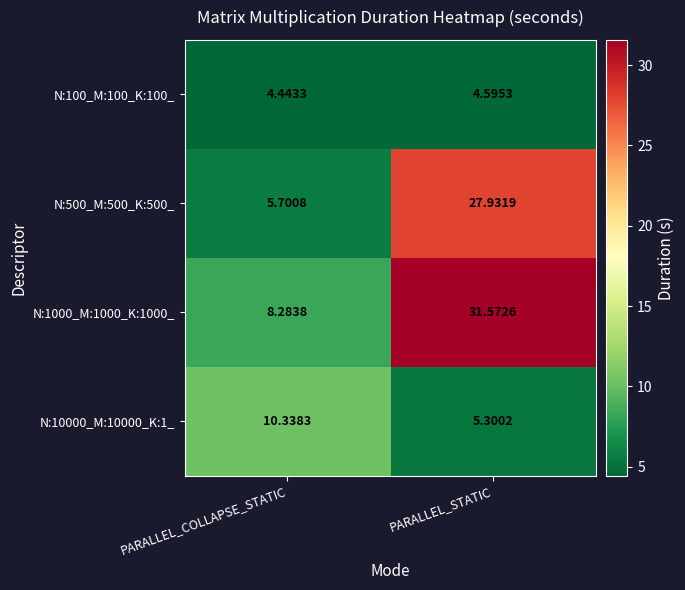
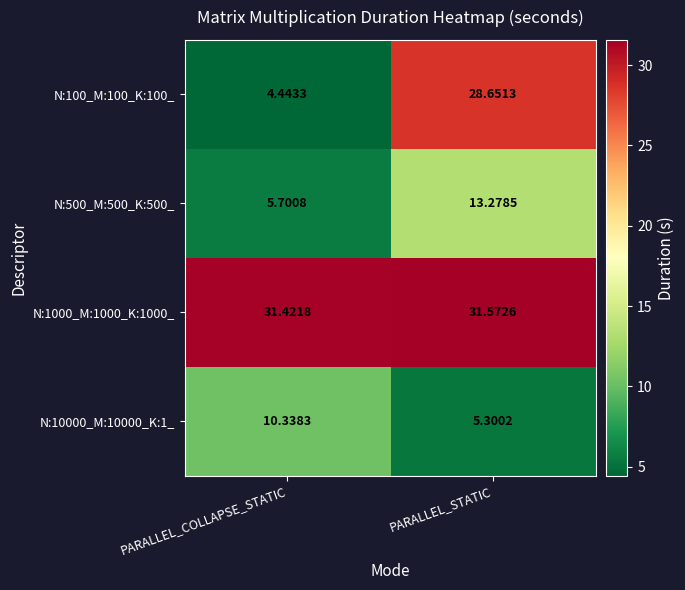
  {
    "N:100_M:100_K:100_": {
      "PARALLEL_COLLAPSE_STATIC": 4.4433,
-     "PARALLEL_STATIC": 4.5953
+     "PARALLEL_STATIC": 28.6513
    },
    "N:500_M:500_K:500_": {
      "PARALLEL_COLLAPSE_STATIC": 5.7008,
-     "PARALLEL_STATIC": 27.9319
+     "PARALLEL_STATIC": 13.2785
    },
    "N:1000_M:1000_K:1000_": {
-     "PARALLEL_COLLAPSE_STATIC": 8.2838,
+     "PARALLEL_COLLAPSE_STATIC": 31.4218,
      "PARALLEL_STATIC": 31.5726
    },
    "N:10000_M:10000_K:1_": {
      "PARALLEL_COLLAPSE_STATIC": 10.3383,
      "PARALLEL_STATIC": 5.3002
    }
  }
